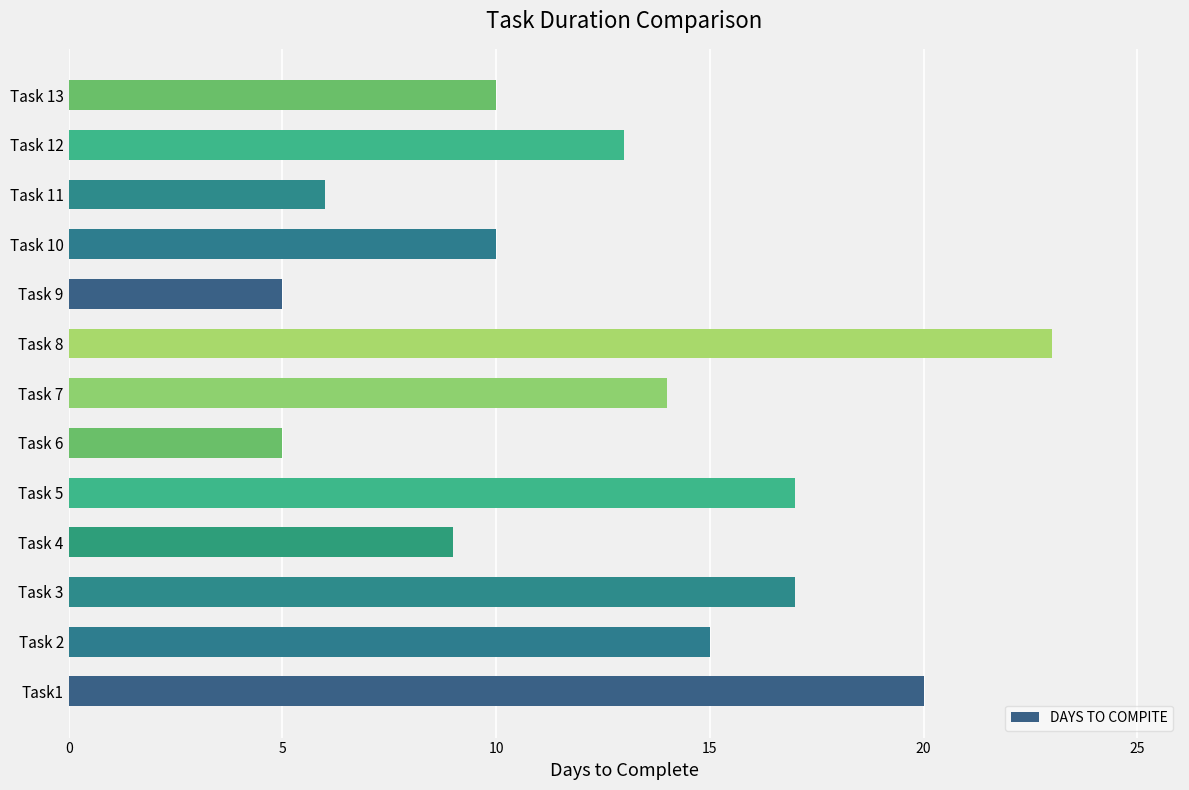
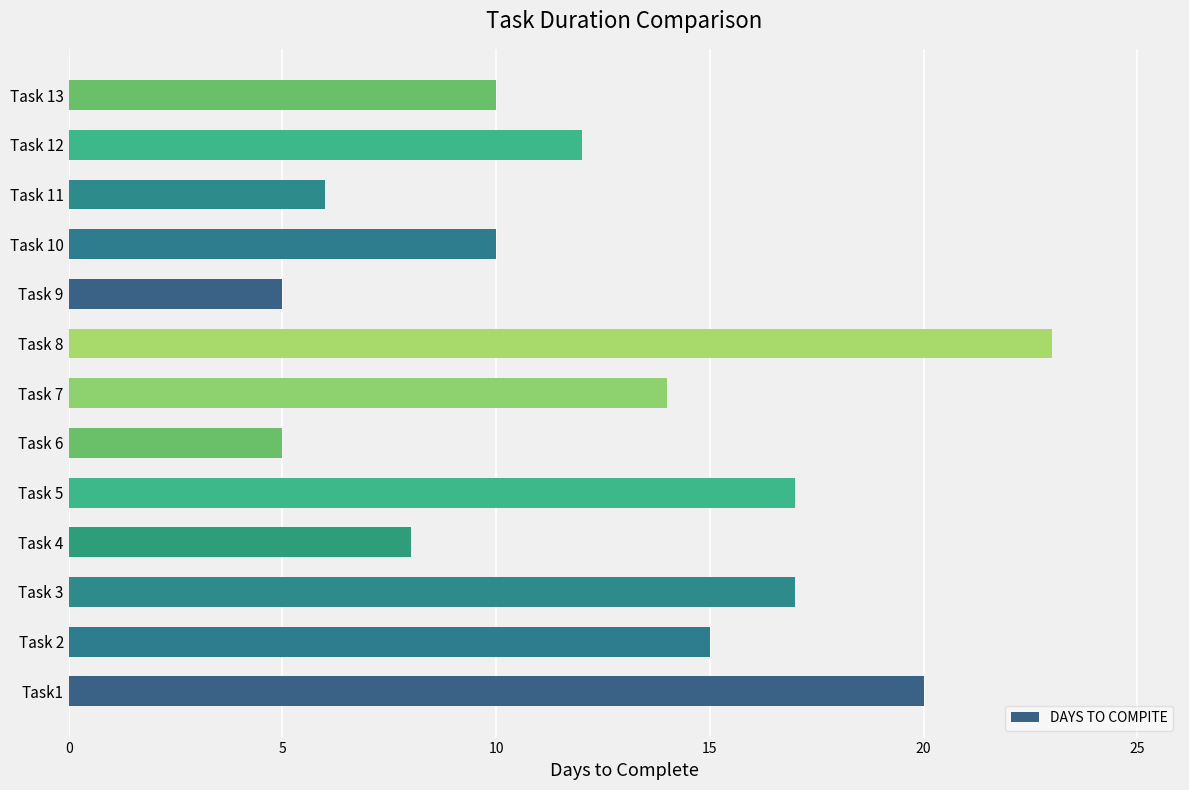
  {
    "Task 13": 10,
-   "Task 12": 13,
+   "Task 12": 12,
    "Task 11": 6,
    "Task 10": 10,
    "Task 9": 5,
    "Task 8": 23,
    "Task 7": 14,
    "Task 6": 5,
    "Task 5": 17,
-   "Task 4": 9,
+   "Task 4": 8,
    "Task 3": 17,
    "Task 2": 15,
    "Task1": 20
  }
